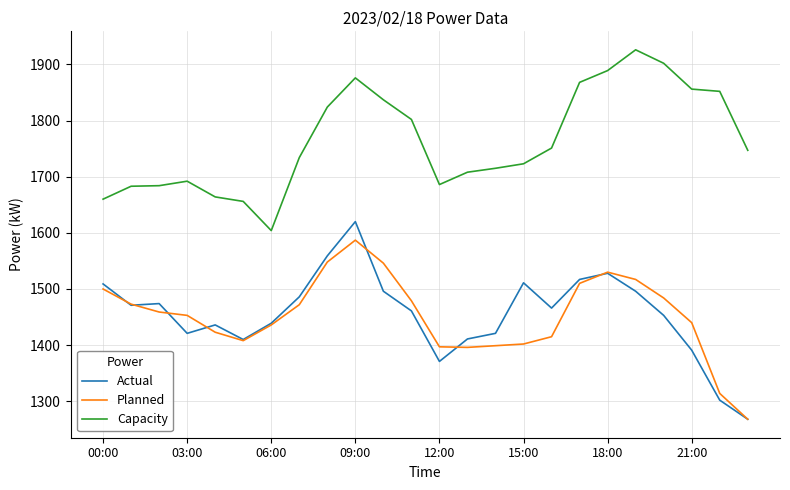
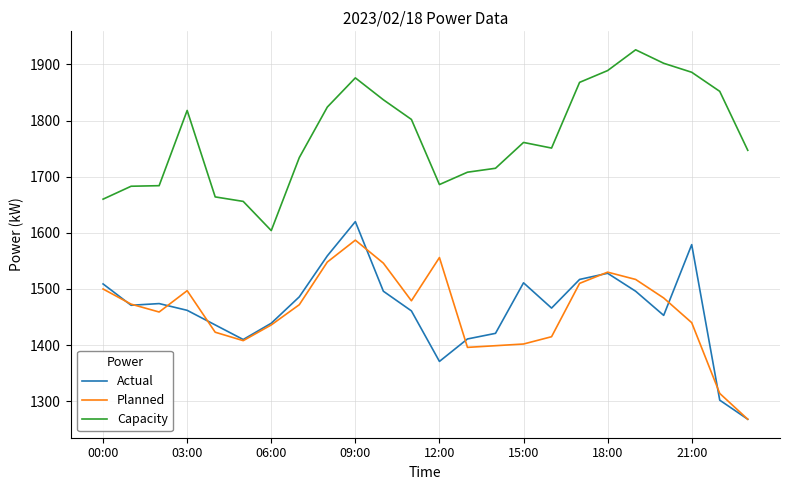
  {
    "Actual": {
      "00:00": 1510,
-     "03:00": 1420,
+     "03:00": 1460,
      "09:00": 1620,
      "12:00": 1370,
      "15:00": 1510,
-     "21:00": 1390
+     "21:00": 1580
    },
    "Planned": {
      "00:00": 1500,
-     "03:00": 1450,
+     "03:00": 1500,
      "09:00": 1590,
-     "12:00": 1400,
+     "12:00": 1560,
      "15:00": 1400,
      "21:00": 1440
    },
    "Capacity": {
      "00:00": 1660,
-     "03:00": 1690,
+     "03:00": 1820,
      "06:00": 1600,
      "09:00": 1880,
      "12:00": 1690,
-     "15:00": 1720,
+     "15:00": 1760,
      "18:00": 1890,
-     "21:00": 1860
+     "21:00": 1890
    }
  }
